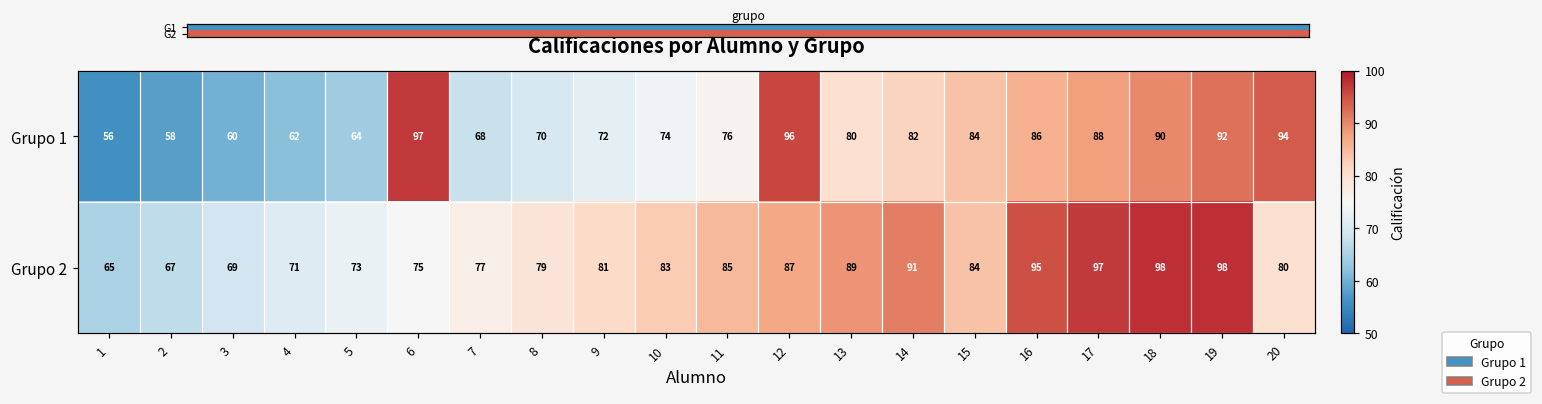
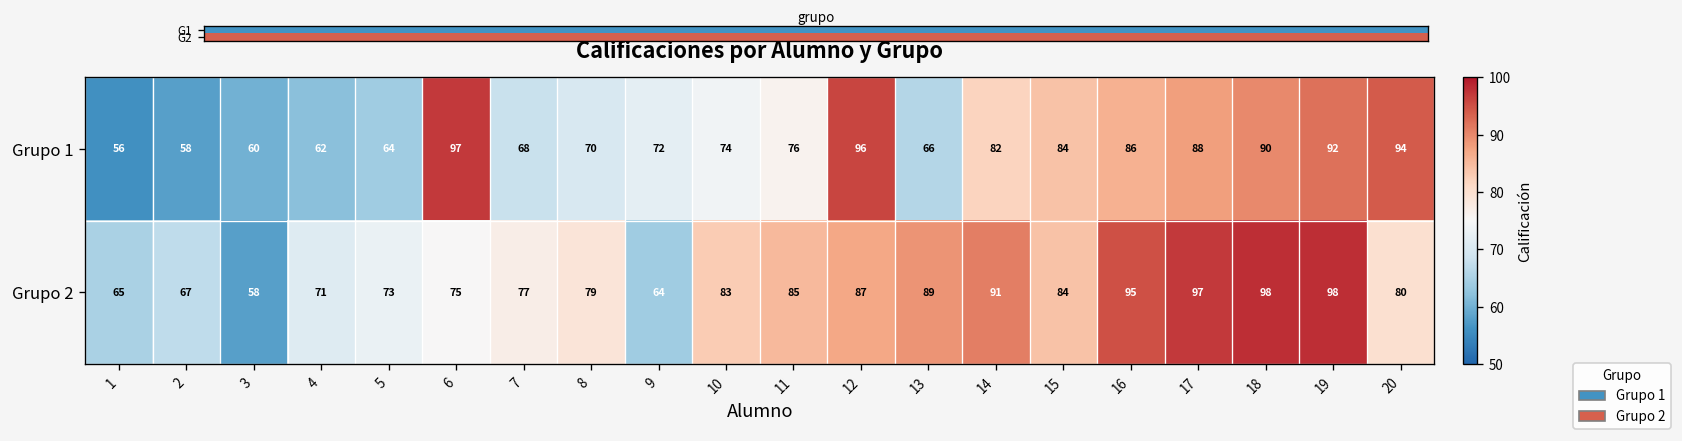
  {
    "Calificaciones por Alumno y Grupo": {
      "Grupo 1": {
        "1": 56,
        "2": 58,
        "3": 60,
        "4": 62,
        "5": 64,
        "6": 97,
        "7": 68,
        "8": 70,
        "9": 72,
        "10": 74,
        "11": 76,
        "12": 96,
-       "13": 80,
+       "13": 66,
        "14": 82,
        "15": 84,
        "16": 86,
        "17": 88,
        "18": 90,
        "19": 92,
        "20": 94
      },
      "Grupo 2": {
        "1": 65,
        "2": 67,
-       "3": 69,
+       "3": 58,
        "4": 71,
        "5": 73,
        "6": 75,
        "7": 77,
        "8": 79,
-       "9": 81,
+       "9": 64,
        "10": 83,
        "11": 85,
        "12": 87,
        "13": 89,
        "14": 91,
        "15": 84,
        "16": 95,
        "17": 97,
        "18": 98,
        "19": 98,
        "20": 80
      }
    }
  }
